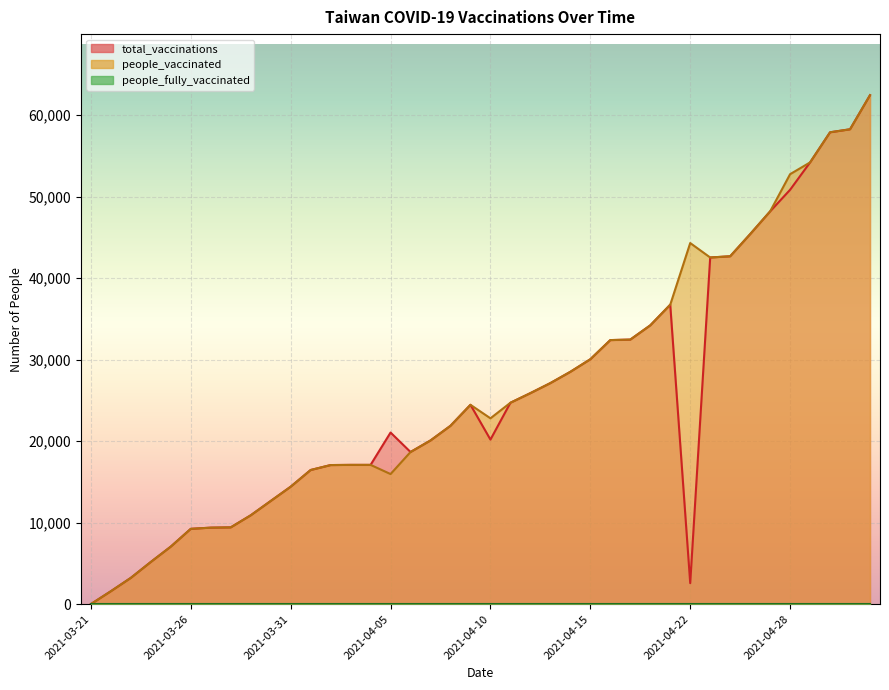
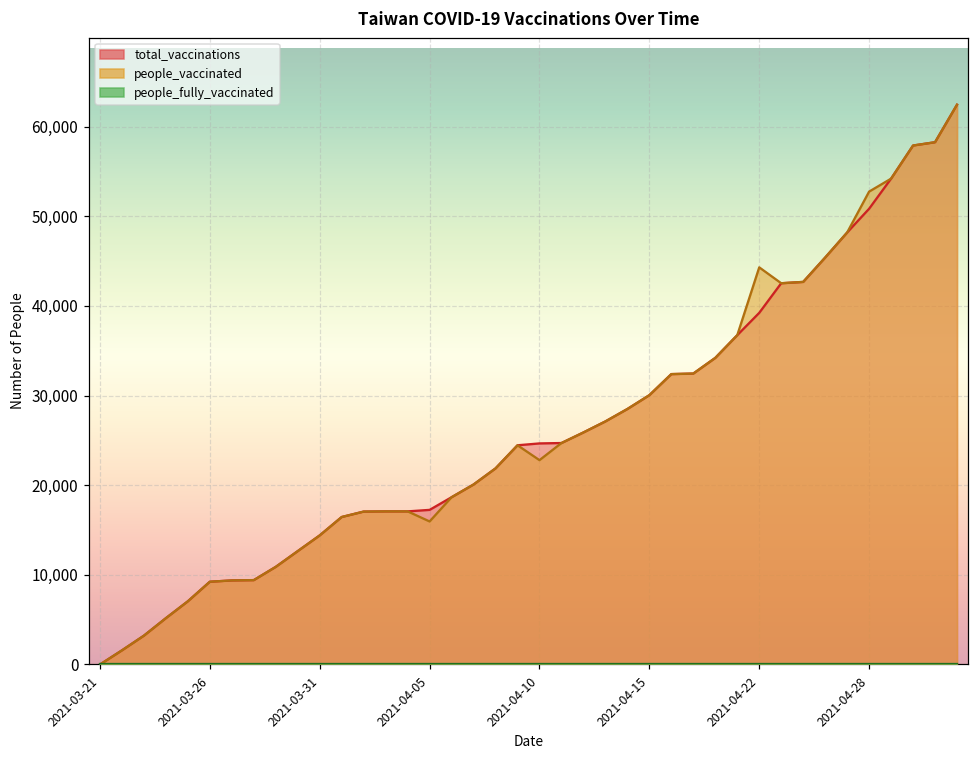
  {
    "total_vaccinations": {
-     "2021-04-05": "21,000",
-     "2021-04-10": "20,000",
-     "2021-04-22": "3,000",
+     "2021-04-05": "17,000",
+     "2021-04-10": "25,000",
+     "2021-04-22": "39,000",
      "2021-04-28": "51,000"
    },
    "people_vaccinated": {
      "2021-04-05": "16,000",
      "2021-04-10": "23,000",
      "2021-04-22": "44,000",
      "2021-04-28": "53,000"
    },
    "people_fully_vaccinated": {
      "2021-03-26": "0",
      "2021-03-31": "0",
      "2021-04-05": "0",
      "2021-04-10": "0",
      "2021-04-15": "0",
      "2021-04-22": "0",
      "2021-04-28": "0"
    }
  }
